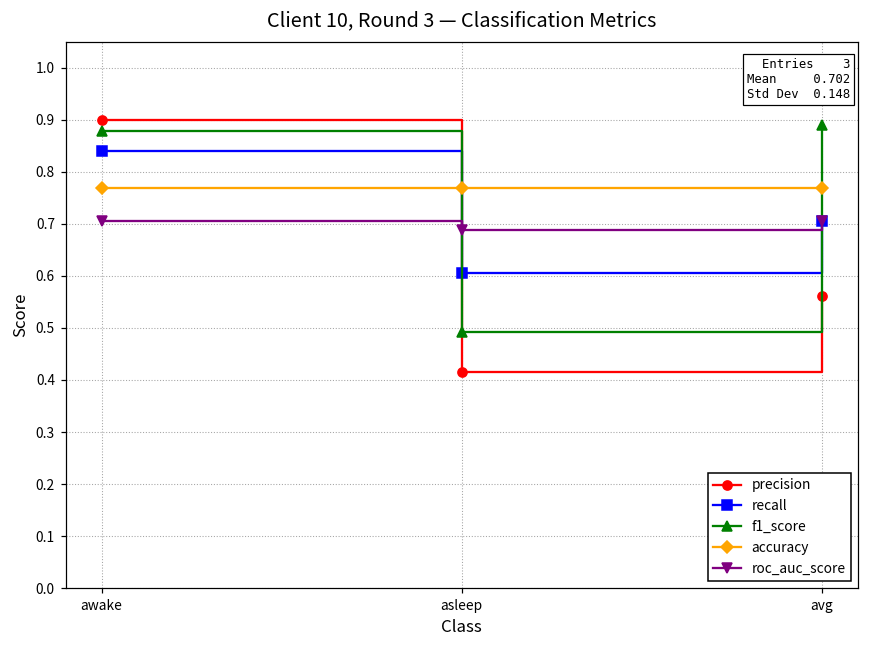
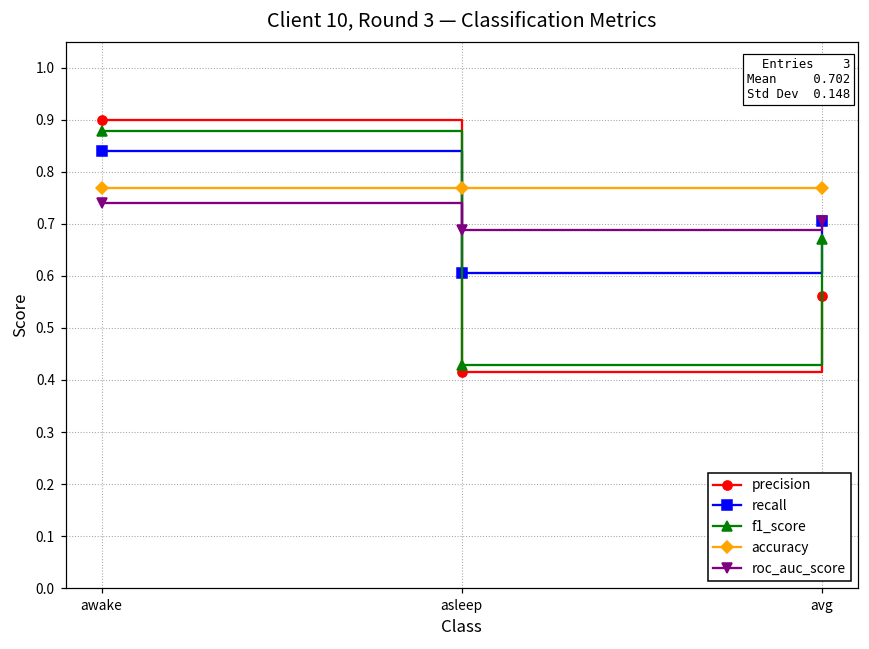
  {
    "precision": {
      "awake": 0.90,
      "asleep": 0.41,
      "avg": 0.56
    },
    "recall": {
      "awake": 0.84,
      "asleep": 0.61
    },
    "f1_score": {
      "awake": 0.88,
-     "asleep": 0.49,
-     "avg": 0.89
+     "asleep": 0.43,
+     "avg": 0.67
    },
    "accuracy": {
      "awake": 0.77,
      "asleep": 0.77,
      "avg": 0.77
    },
    "roc_auc_score": {
-     "awake": 0.71,
+     "awake": 0.74,
      "asleep": 0.69
    }
  }
